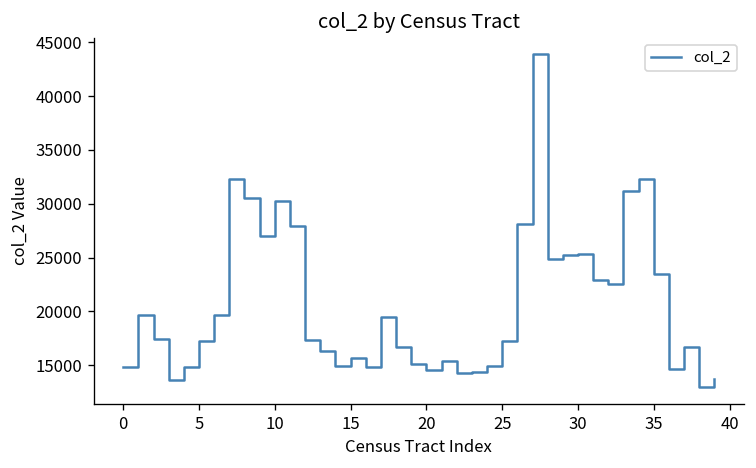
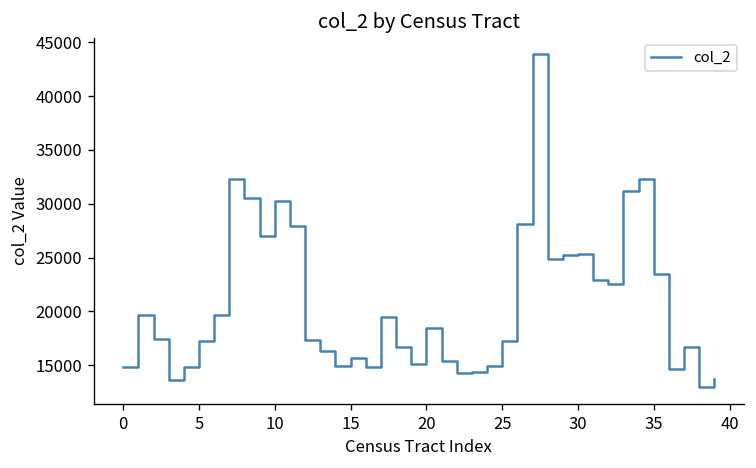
  {
    "0": 15000,
    "5": 17000,
    "10": 30000,
    "15": 16000,
-   "20": 15000,
+   "20": 18000,
    "25": 17000,
    "30": 25000,
    "35": 23000
  }
